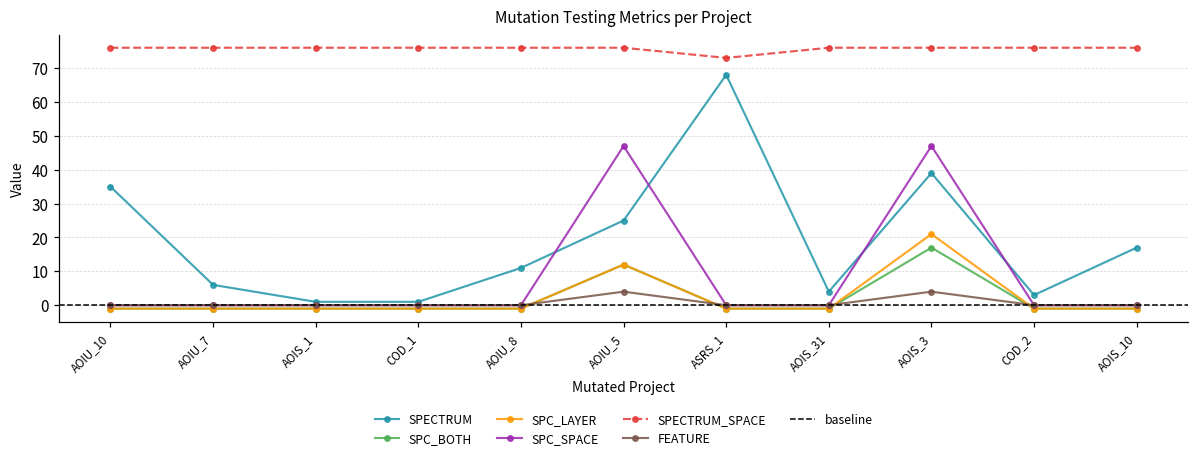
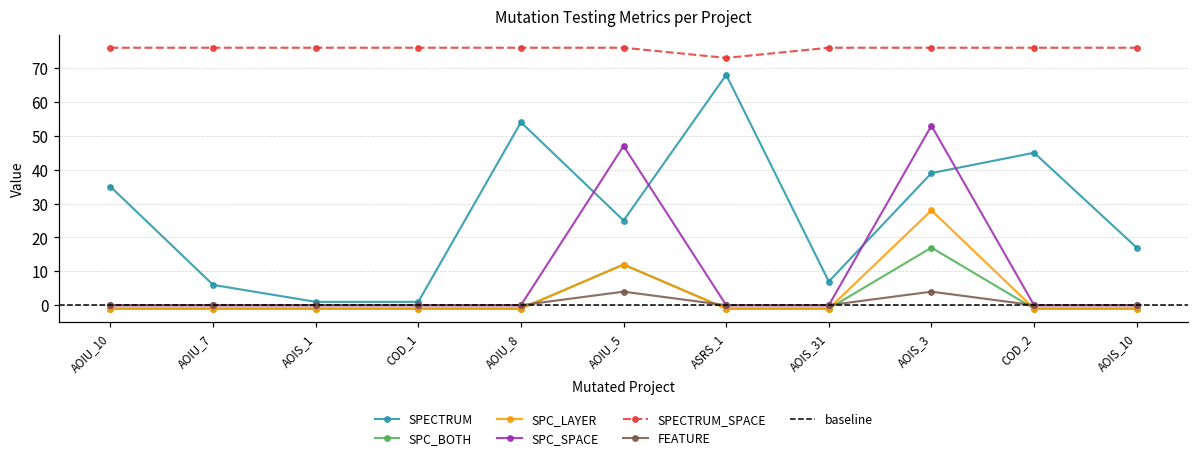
  {
    "SPECTRUM": {
      "AOIU_10": 35,
      "AOIU_7": 6,
      "AOIS_1": 1,
      "COD_1": 1,
-     "AOIU_8": 11,
+     "AOIU_8": 54,
      "AOIU_5": 25,
      "ASRS_1": 68,
-     "AOIS_31": 4,
+     "AOIS_31": 7,
      "AOIS_3": 39,
-     "COD_2": 3,
+     "COD_2": 45,
      "AOIS_10": 17
    },
    "SPC_BOTH": {
      "AOIS_3": 17
    },
    "SPC_LAYER": {
-     "AOIS_3": 21
+     "AOIS_3": 28
    },
    "SPC_SPACE": {
      "AOIU_5": 47,
-     "AOIS_3": 47
+     "AOIS_3": 53
    },
    "SPECTRUM_SPACE": {
      "AOIU_10": 76,
      "AOIU_7": 76,
      "AOIS_1": 76,
      "COD_1": 76,
      "AOIU_8": 76,
      "AOIU_5": 76,
      "ASRS_1": 73,
      "AOIS_31": 76,
      "AOIS_3": 76,
      "COD_2": 76,
      "AOIS_10": 76
    },
    "FEATURE": {
      "AOIU_5": 4,
      "AOIS_3": 4
    }
  }
